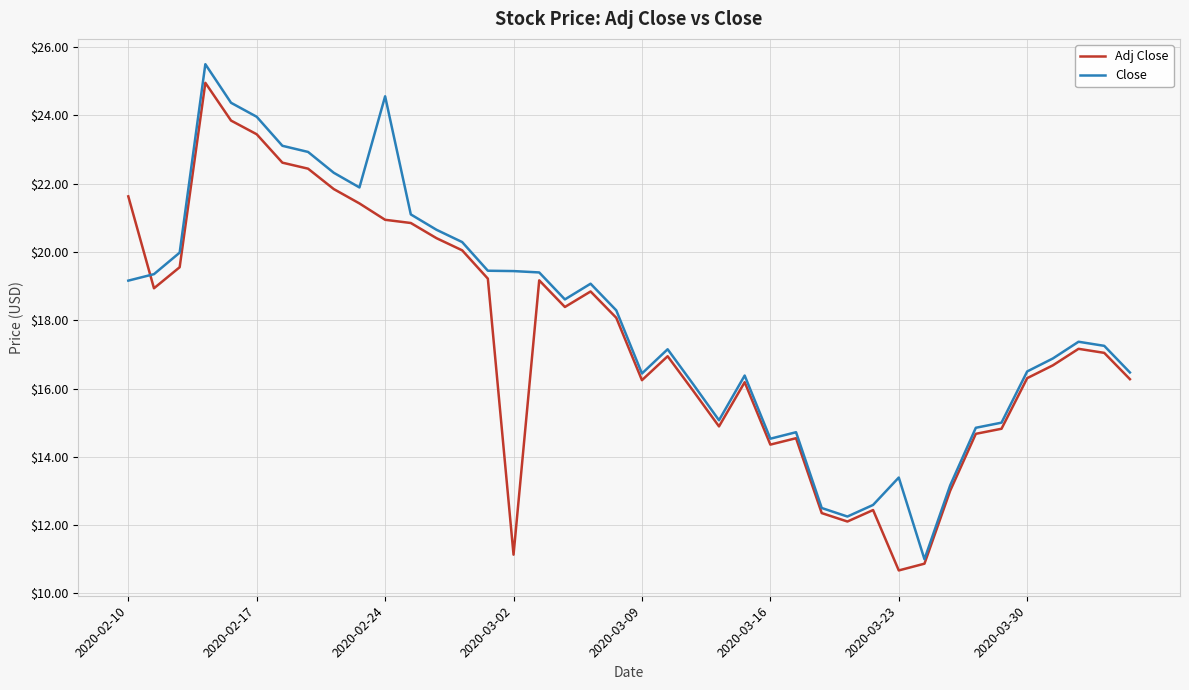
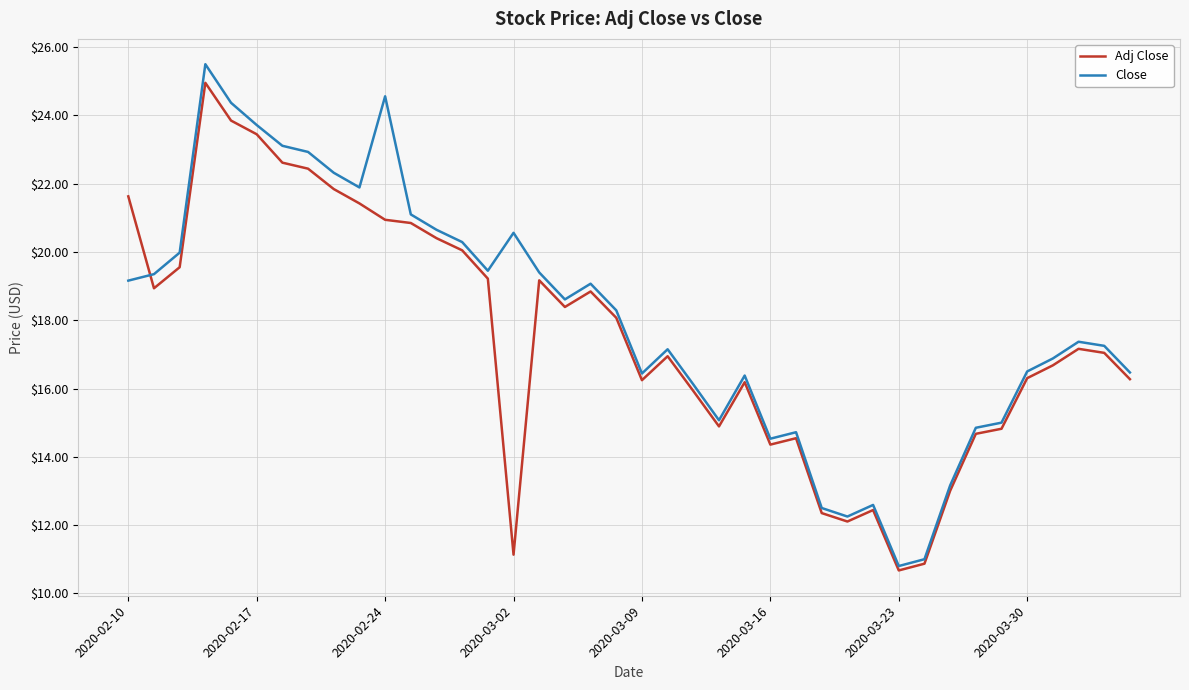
  {
    "Adj Close": {
      "2020-02-10": "$21.6",
      "2020-02-17": "$23.4",
      "2020-02-24": "$20.9",
      "2020-03-02": "$11.1",
      "2020-03-09": "$16.2",
      "2020-03-16": "$14.4",
      "2020-03-23": "$10.7",
      "2020-03-30": "$16.3"
    },
    "Close": {
      "2020-02-10": "$19.2",
-     "2020-02-17": "$24.0",
+     "2020-02-17": "$23.7",
      "2020-02-24": "$24.6",
-     "2020-03-02": "$19.4",
+     "2020-03-02": "$20.6",
      "2020-03-09": "$16.4",
      "2020-03-16": "$14.5",
-     "2020-03-23": "$13.4",
+     "2020-03-23": "$10.8",
      "2020-03-30": "$16.5"
    }
  }
